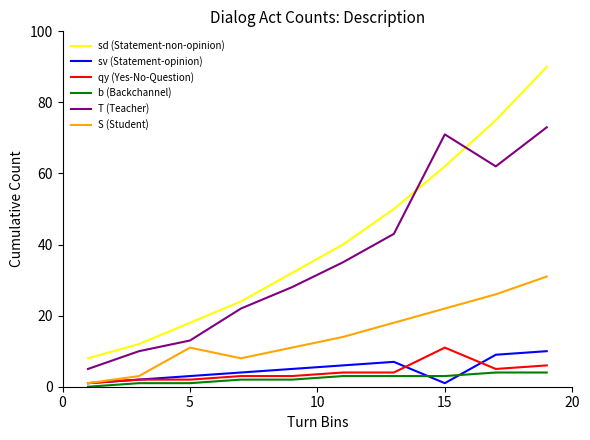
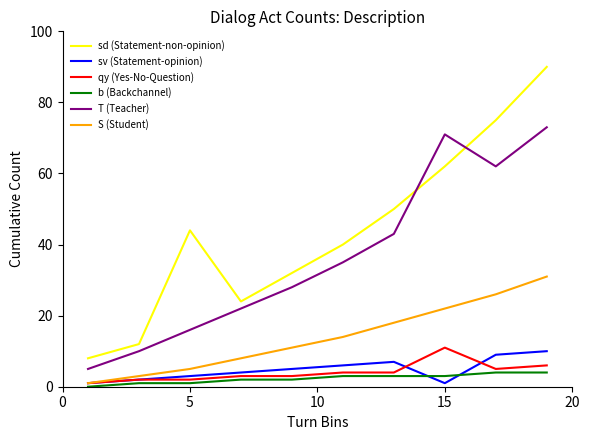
  {
    "sd (Statement-non-opinion)": {
-     "5": 18,
+     "5": 44,
      "15": 62
    },
    "sv (Statement-opinion)": {
      "5": 3,
      "15": 1
    },
    "qy (Yes-No-Question)": {
      "5": 2,
      "15": 11
    },
    "b (Backchannel)": {
      "5": 1,
      "15": 3
    },
    "T (Teacher)": {
-     "5": 13,
+     "5": 16,
      "15": 71
    },
    "S (Student)": {
-     "5": 11,
+     "5": 5,
      "15": 22
    }
  }
